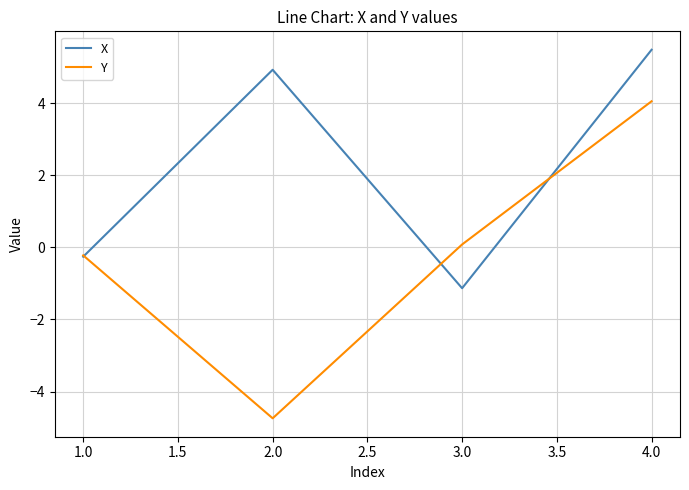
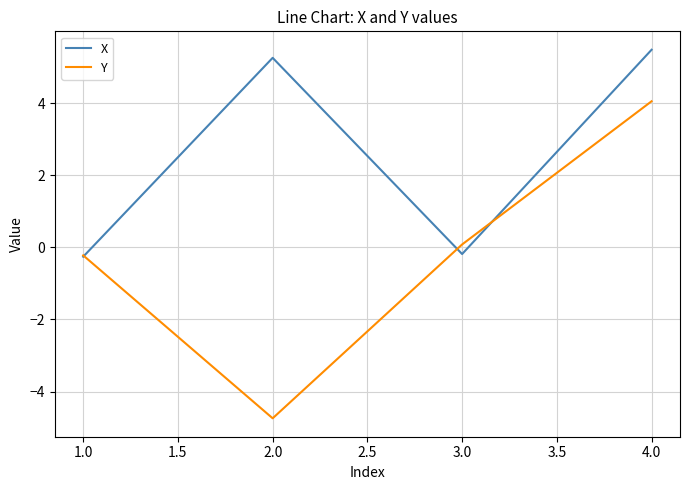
  {
    "X": {
-     "2.0": 4.9,
-     "3.0": -1.1,
+     "2.0": 5.3,
+     "3.0": -0.2,
      "4.0": 5.5
    },
    "Y": {
      "2.0": -4.7,
      "3.0": 0.1,
      "4.0": 4.1
    }
  }
